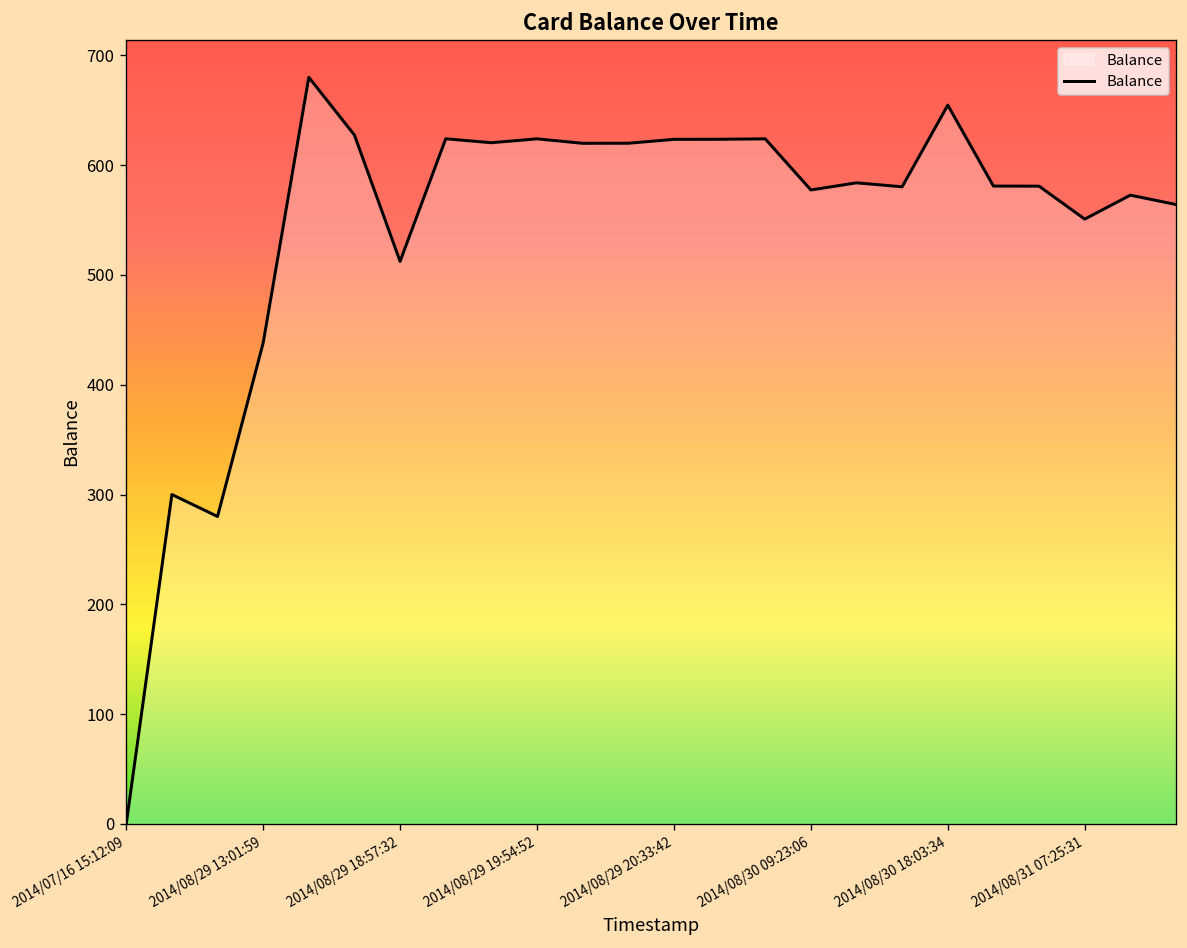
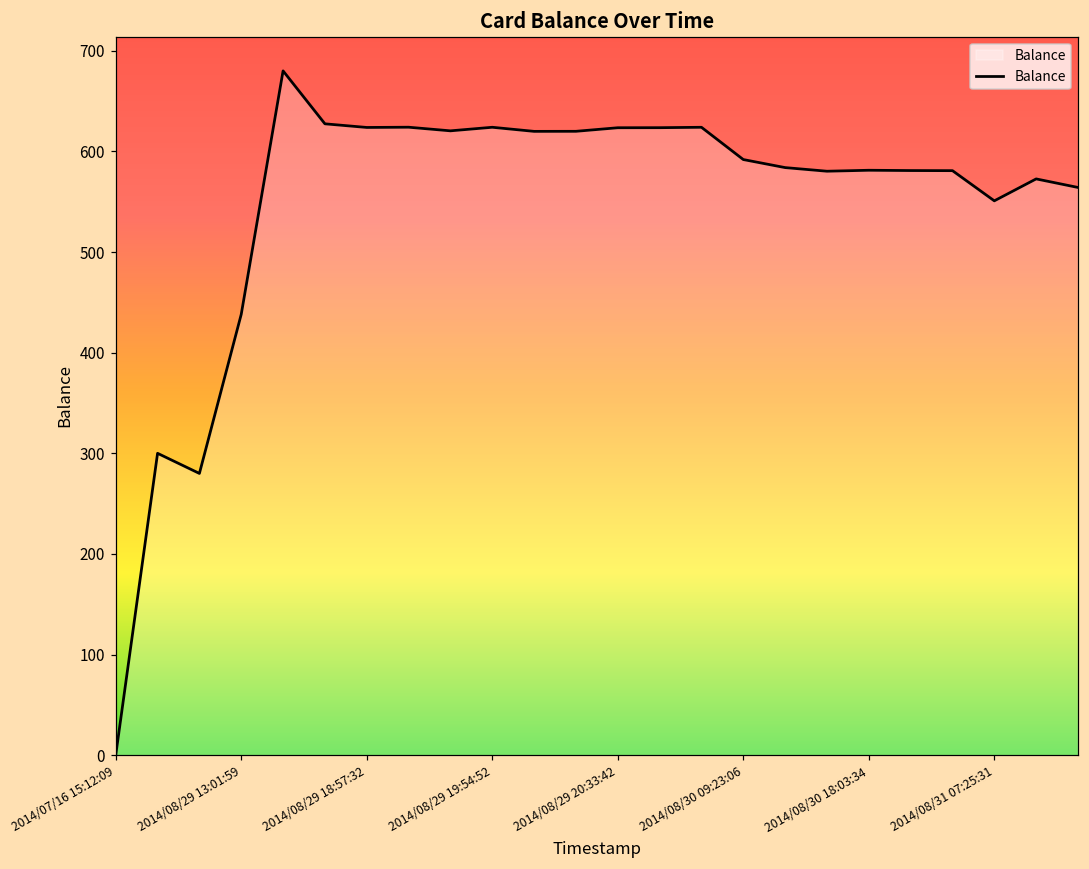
  {
    "2014/07/16 15:12:09": 0,
    "2014/08/29 13:01:59": 440,
-   "2014/08/29 18:57:32": 510,
+   "2014/08/29 18:57:32": 620,
    "2014/08/29 19:54:52": 620,
    "2014/08/29 20:33:42": 620,
-   "2014/08/30 09:23:06": 580,
-   "2014/08/30 18:03:34": 650,
+   "2014/08/30 09:23:06": 590,
+   "2014/08/30 18:03:34": 580,
    "2014/08/31 07:25:31": 550
  }
